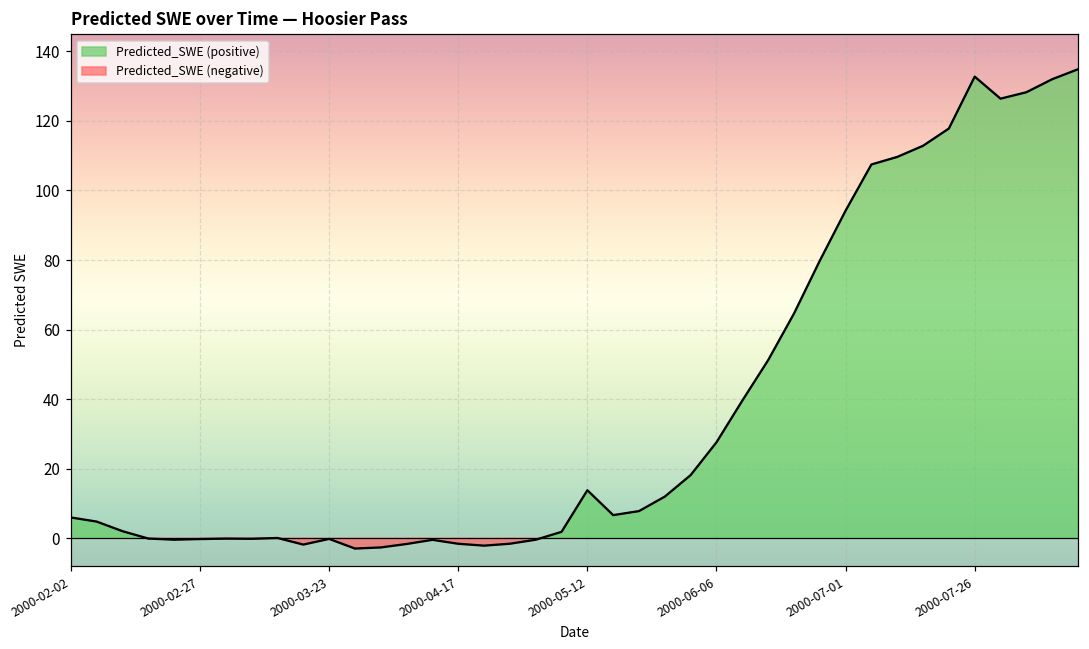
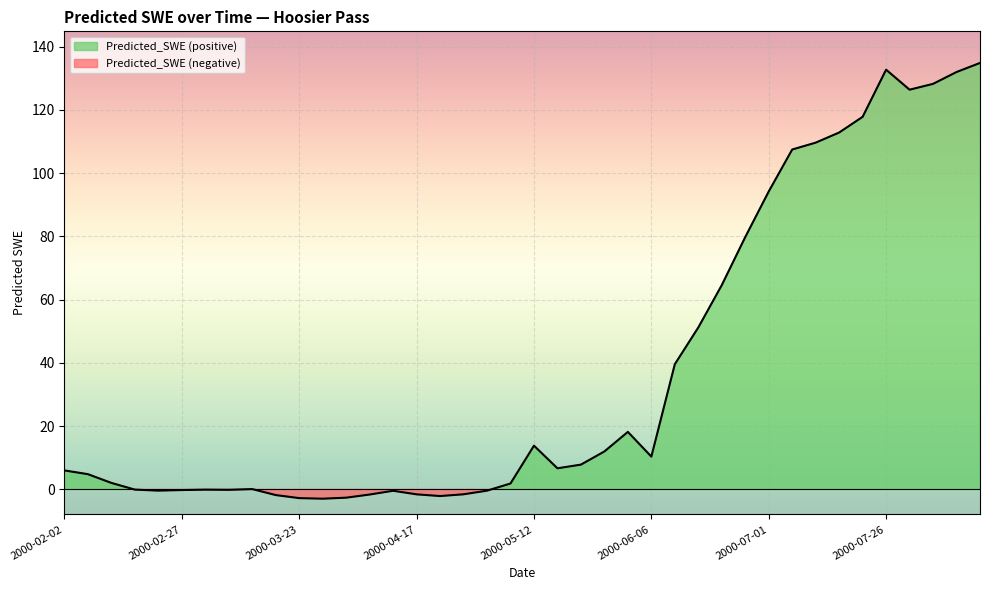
  {
    "2000-02-02": 6,
    "2000-02-27": 0,
-   "2000-03-23": 0,
+   "2000-03-23": -3,
    "2000-04-17": -2,
    "2000-05-12": 14,
-   "2000-06-06": 28,
+   "2000-06-06": 10,
    "2000-07-01": 94,
    "2000-07-26": 133
  }
